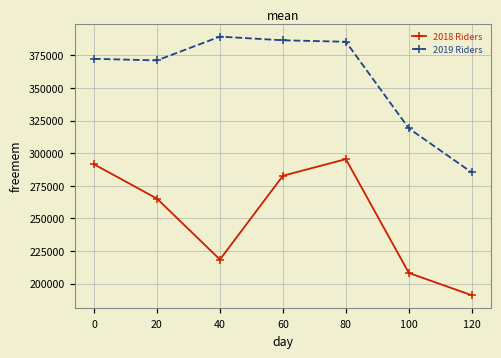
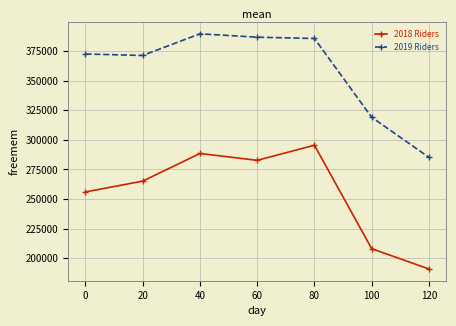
  {
    "2018 Riders": {
-     "0": 292000,
+     "0": 256000,
      "20": 265000,
-     "40": 218000,
+     "40": 288000,
      "60": 283000,
      "80": 295000,
      "100": 208000,
      "120": 191000
    },
    "2019 Riders": {
      "0": 372000,
      "20": 371000,
      "40": 389000,
      "60": 387000,
      "80": 385000,
      "100": 319000,
      "120": 285000
    }
  }
